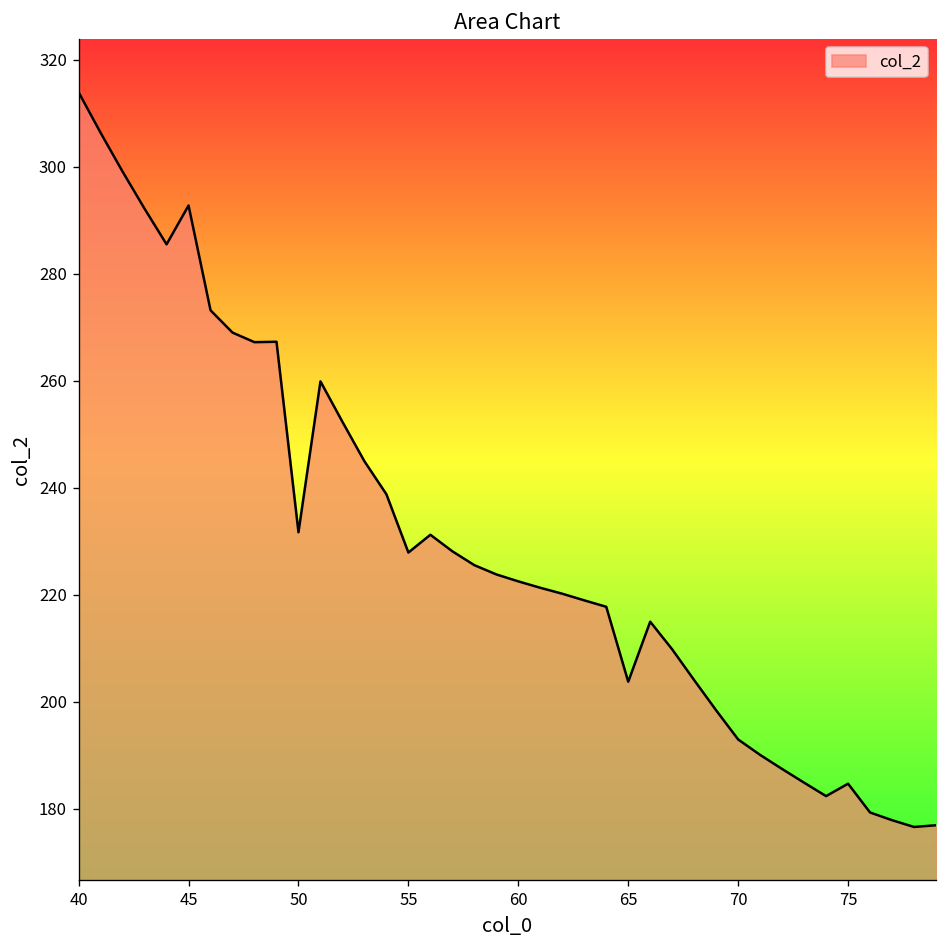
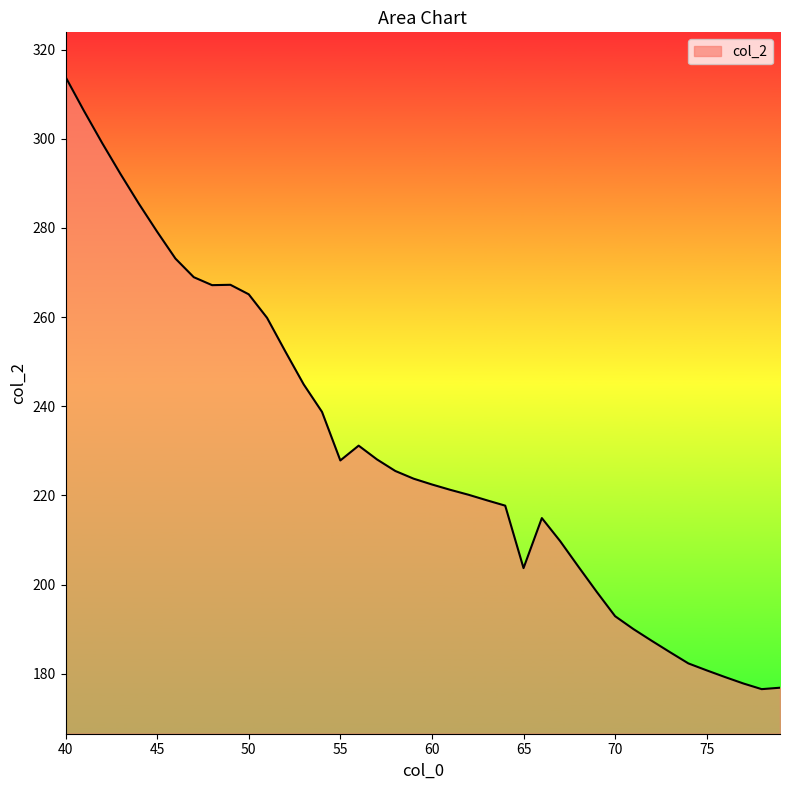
  {
    "40": 314,
-   "45": 293,
-   "50": 232,
+   "45": 279,
+   "50": 265,
    "55": 228,
    "60": 222,
    "65": 204,
    "70": 193,
-   "75": 185
+   "75": 181
  }
